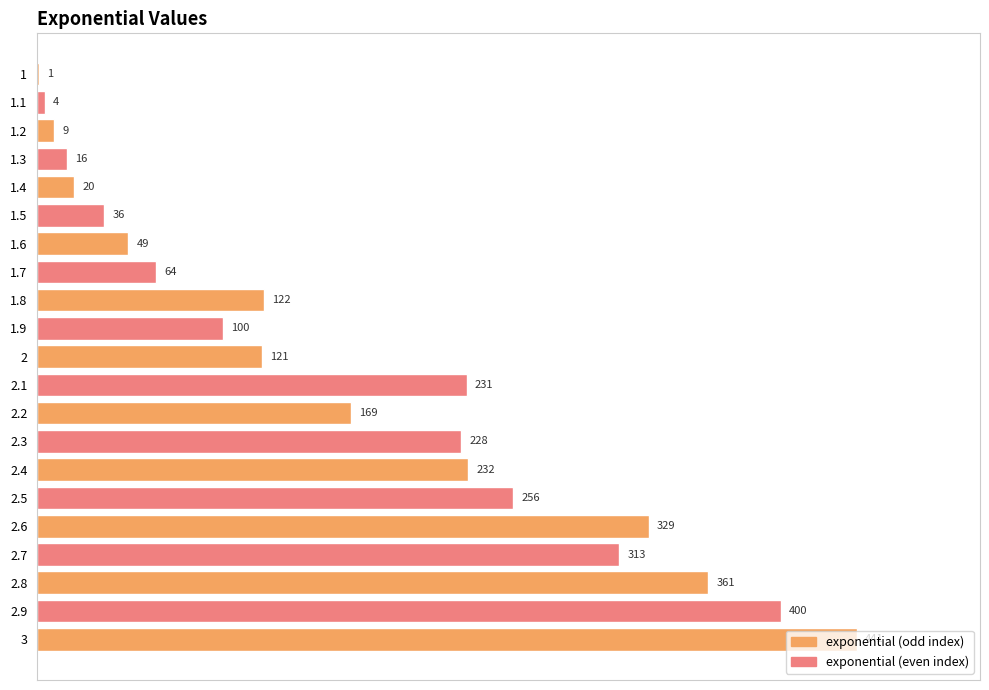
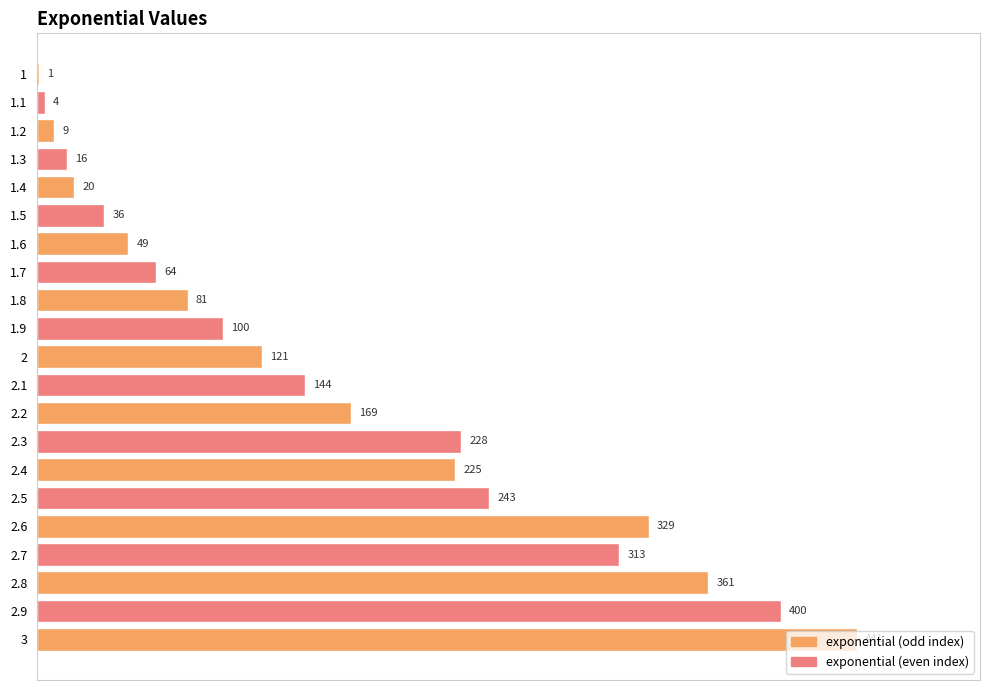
  {
    "1": 1,
    "1.1": 4,
    "1.2": 9,
    "1.3": 16,
    "1.4": 20,
    "1.5": 36,
    "1.6": 49,
    "1.7": 64,
-   "1.8": 122,
+   "1.8": 81,
    "1.9": 100,
    "2": 121,
-   "2.1": 231,
+   "2.1": 144,
    "2.2": 169,
    "2.3": 228,
-   "2.4": 232,
-   "2.5": 256,
+   "2.4": 225,
+   "2.5": 243,
    "2.6": 329,
    "2.7": 313,
    "2.8": 361,
    "2.9": 400
  }
